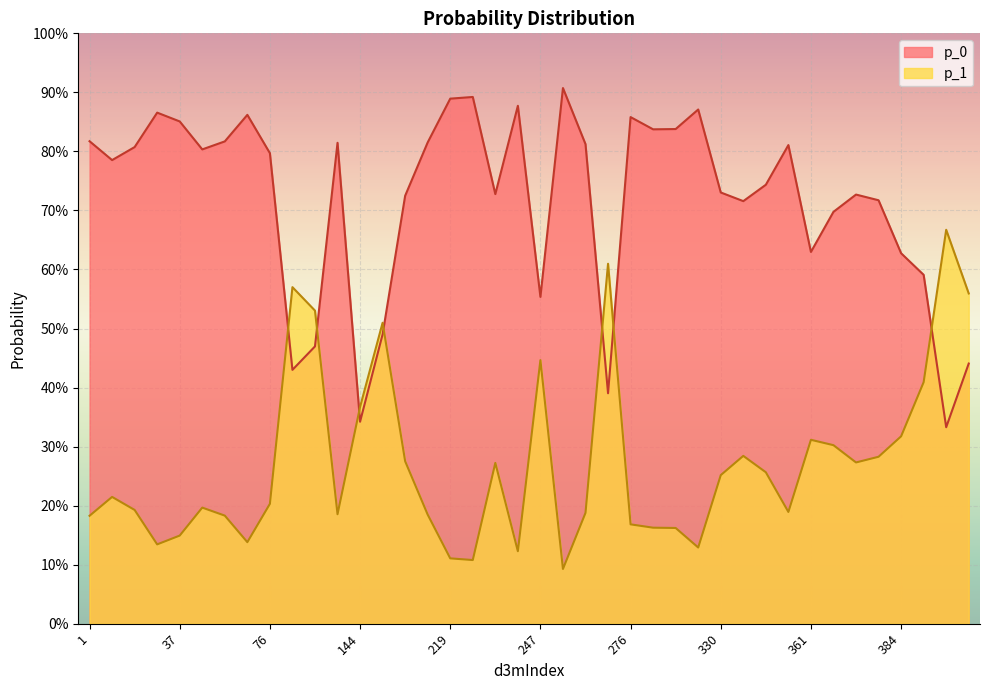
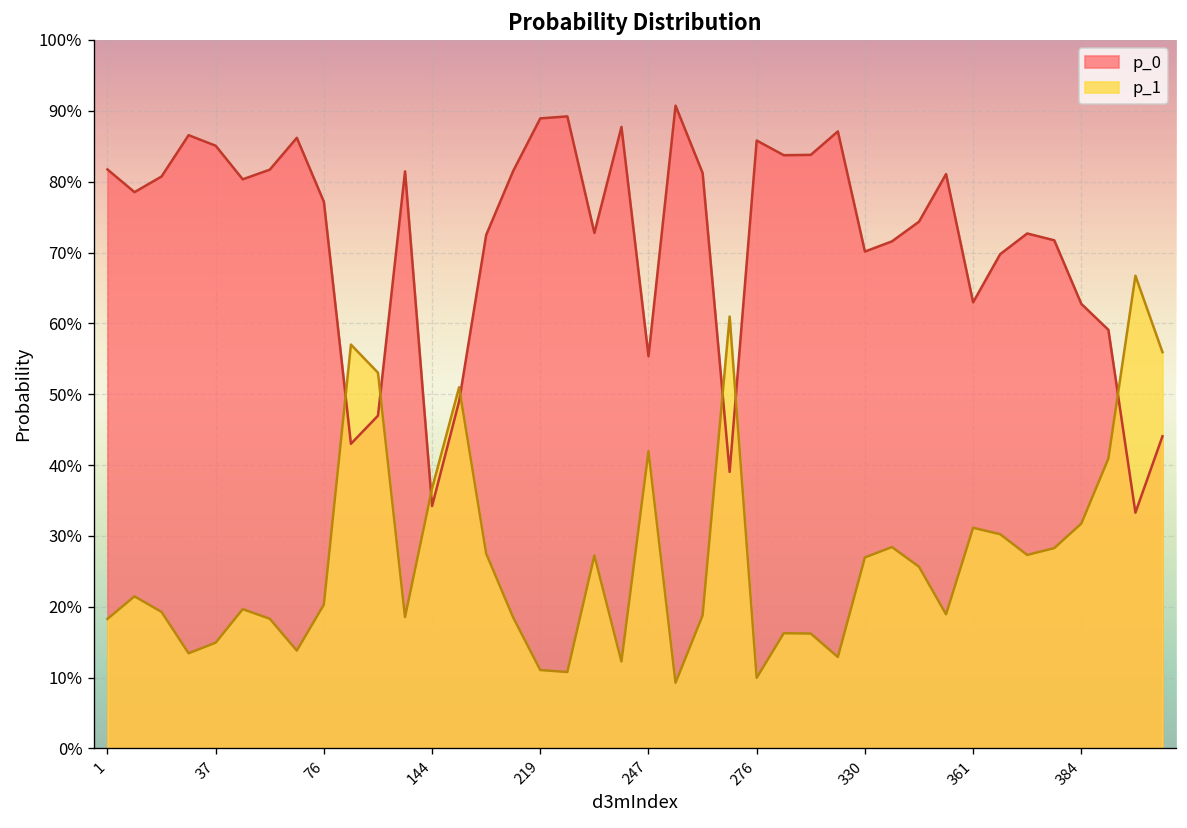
  {
    "p_0": {
-     "76": "80%",
+     "76": "77%",
      "144": "34%",
      "219": "89%",
      "247": "55%",
      "276": "86%",
-     "330": "73%",
+     "330": "70%",
      "361": "63%",
      "384": "63%"
    },
    "p_1": {
      "76": "20%",
      "144": "37%",
      "219": "11%",
-     "247": "45%",
-     "276": "17%",
-     "330": "25%",
+     "247": "42%",
+     "276": "10%",
+     "330": "27%",
      "361": "31%",
      "384": "32%"
    }
  }
